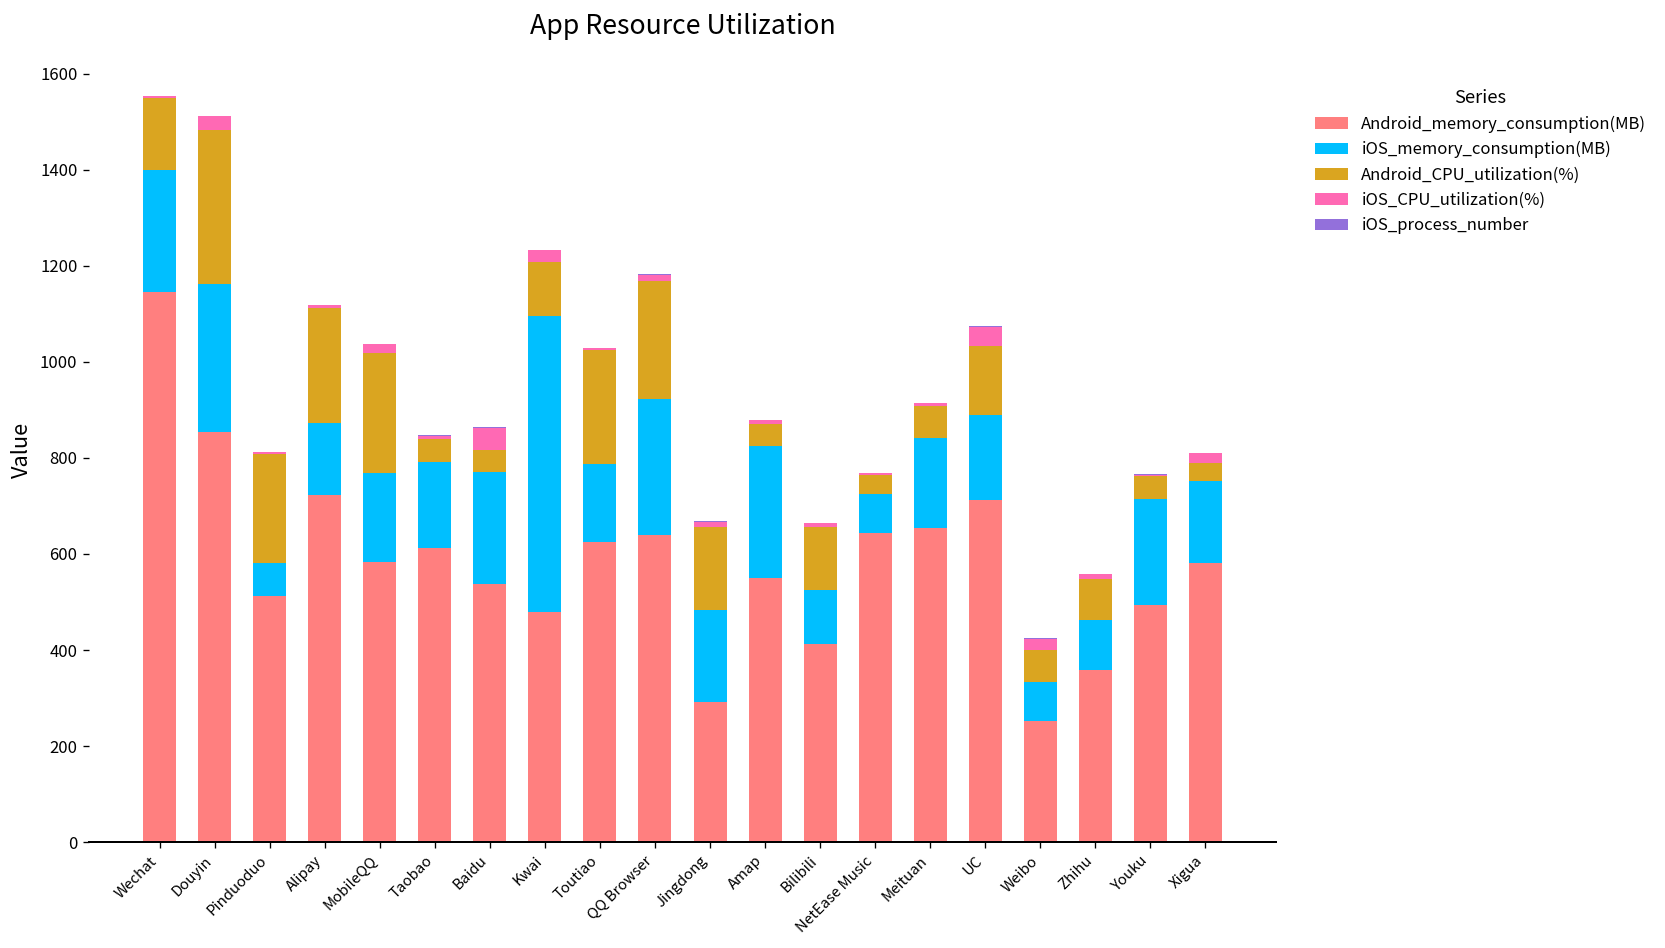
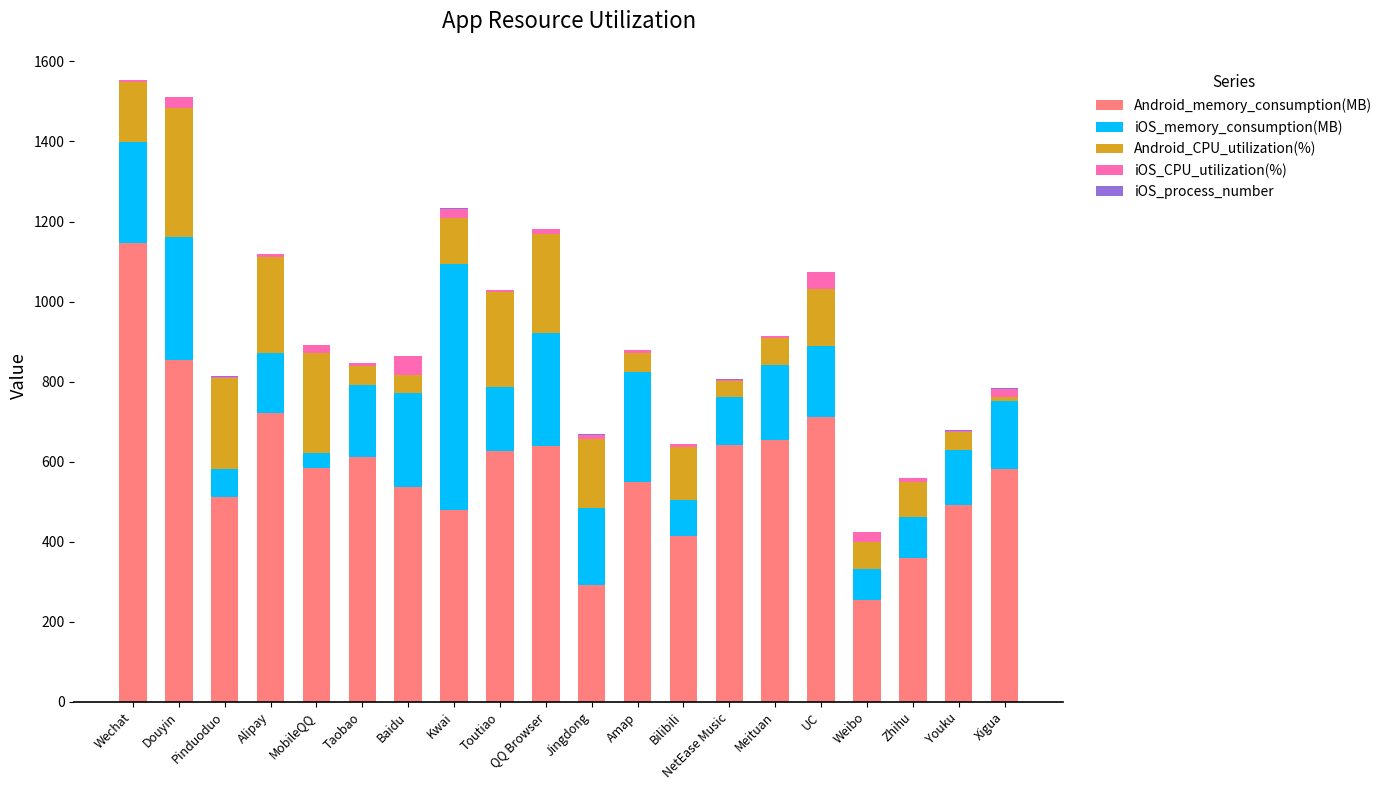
  {
    "iOS_memory_consumption(MB)": {
      "Wechat": 250,
      "Douyin": 310,
      "Pinduoduo": 70,
      "Alipay": 150,
-     "MobileQQ": 180,
+     "MobileQQ": 40,
      "Taobao": 180,
      "Baidu": 230,
      "Kwai": 620,
      "Toutiao": 160,
      "QQ Browser": 280,
      "Jingdong": 190,
      "Amap": 270,
-     "Bilibili": 110,
-     "NetEase Music": 80,
+     "Bilibili": 90,
+     "NetEase Music": 120,
      "Meituan": 190,
      "UC": 180,
      "Weibo": 80,
      "Zhihu": 100,
-     "Youku": 220,
+     "Youku": 140,
      "Xigua": 170
    },
    "Android_CPU_utilization(%)": {
      "Wechat": 150,
      "Douyin": 320,
      "Pinduoduo": 230,
      "Alipay": 240,
      "MobileQQ": 250,
      "Taobao": 50,
      "Baidu": 50,
      "Kwai": 110,
      "Toutiao": 240,
      "QQ Browser": 250,
      "Jingdong": 170,
      "Amap": 50,
      "Bilibili": 130,
      "NetEase Music": 40,
      "Meituan": 70,
      "UC": 140,
      "Weibo": 70,
      "Zhihu": 90,
      "Youku": 50,
-     "Xigua": 40
+     "Xigua": 10
    }
  }
